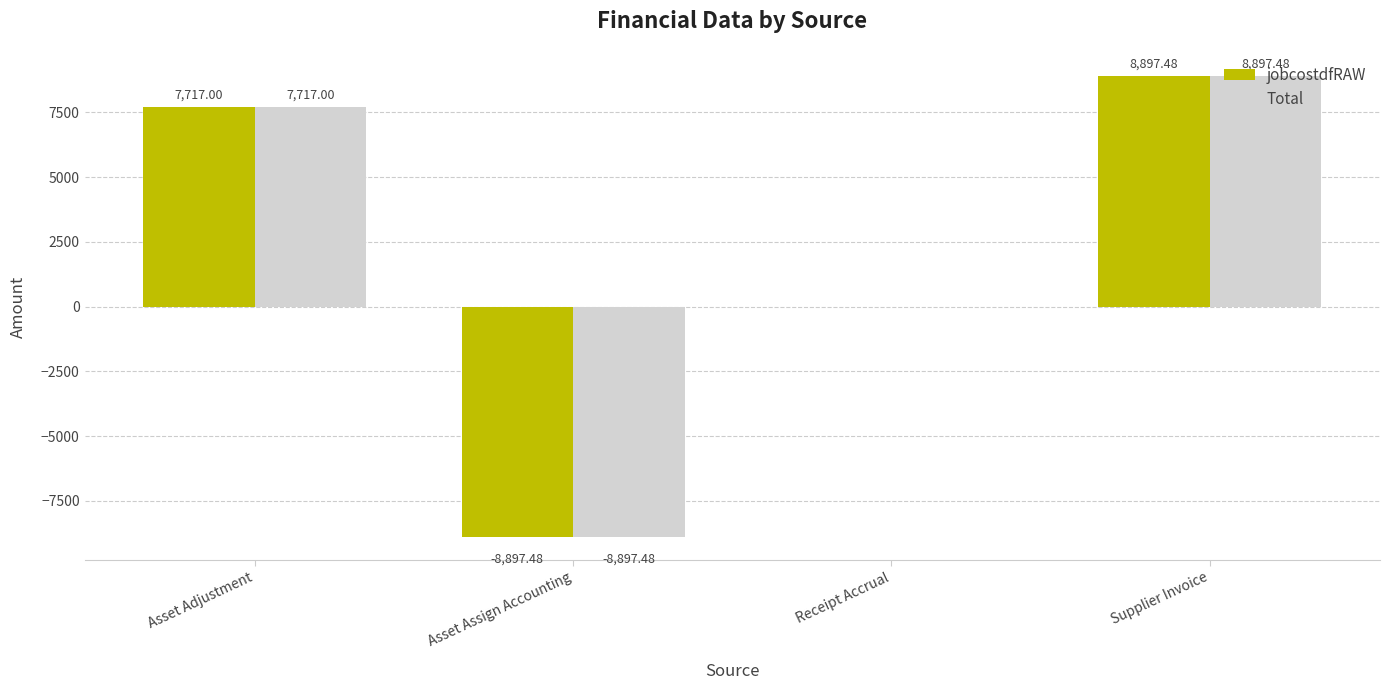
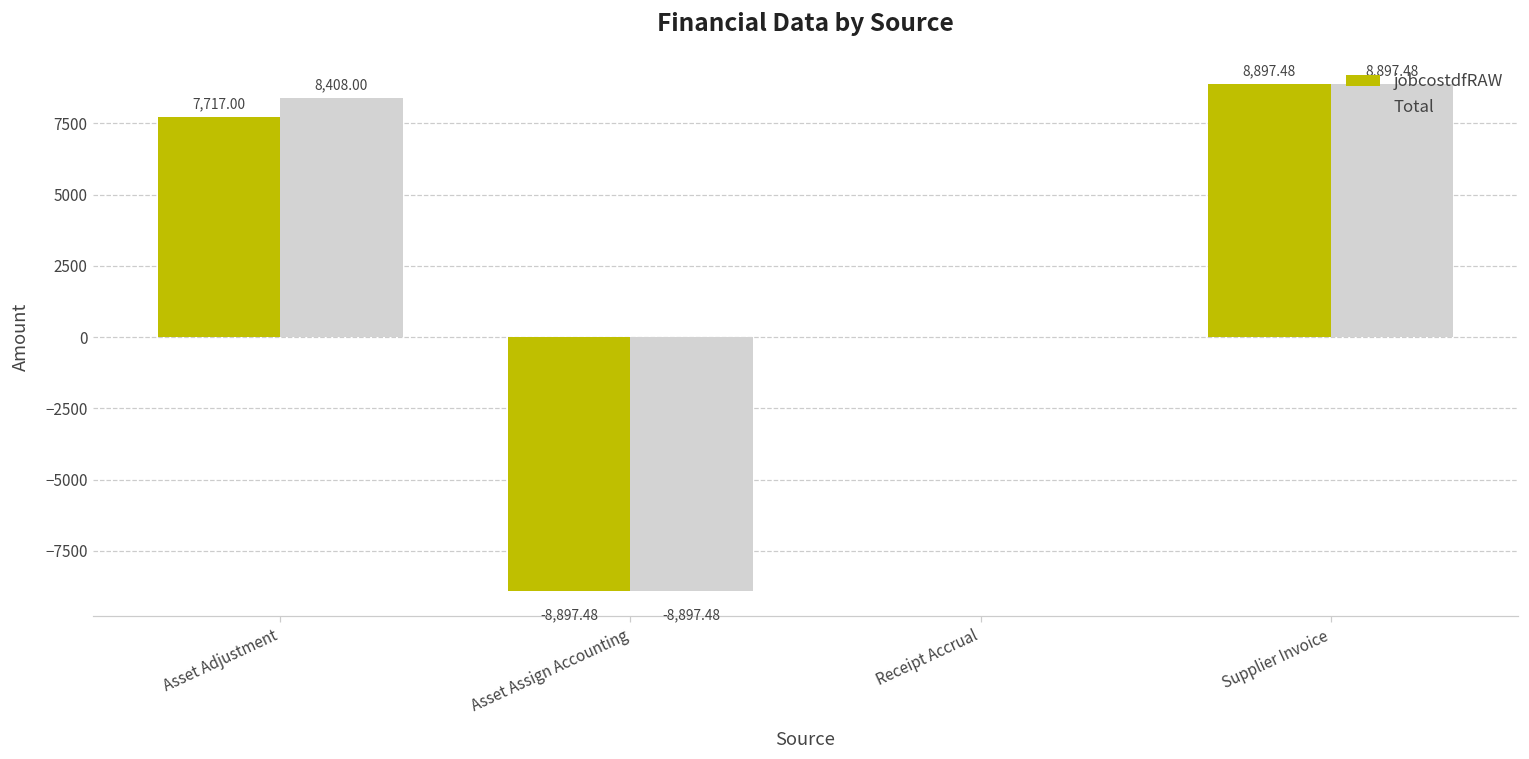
  {
    "jobcostdfRAW": {
      "Asset Adjustment": "7,717.00",
      "Asset Assign Accounting": "-8,897.48",
      "Supplier Invoice": "8,897.48"
    },
    "Total": {
-     "Asset Adjustment": "7,717.00",
+     "Asset Adjustment": "8,408.00",
      "Asset Assign Accounting": "-8,897.48",
      "Supplier Invoice": "8,897.48"
    }
  }
